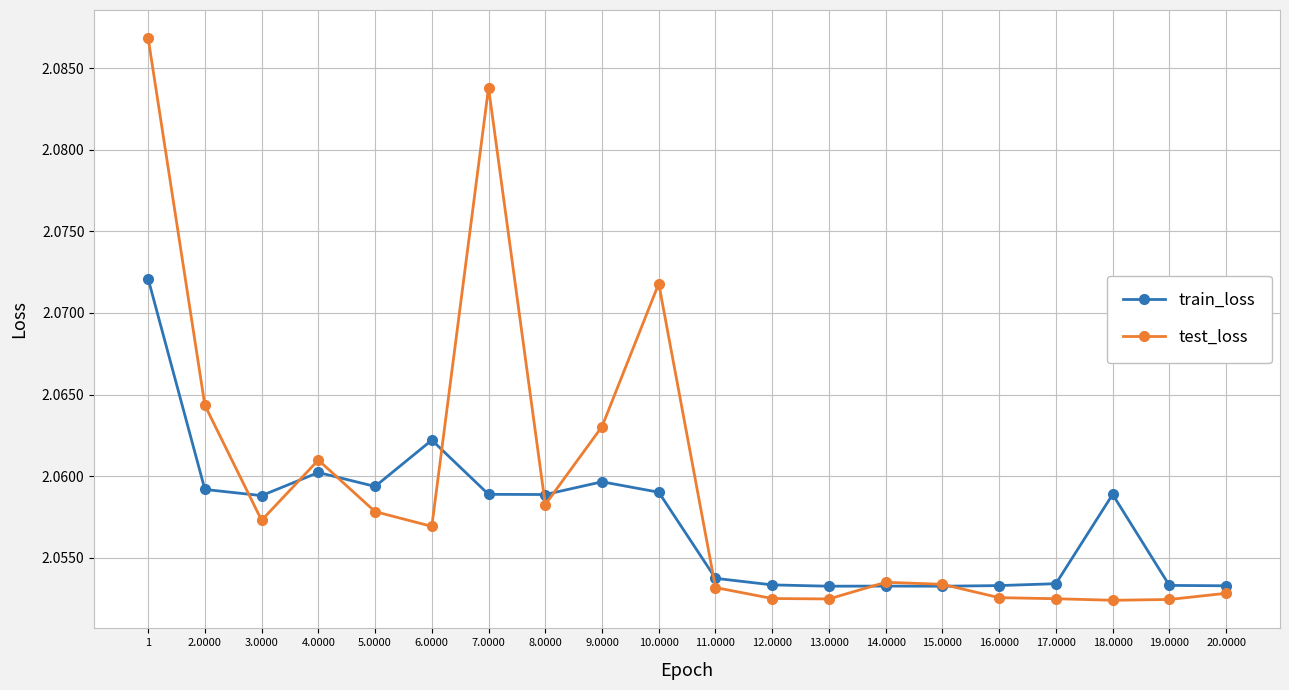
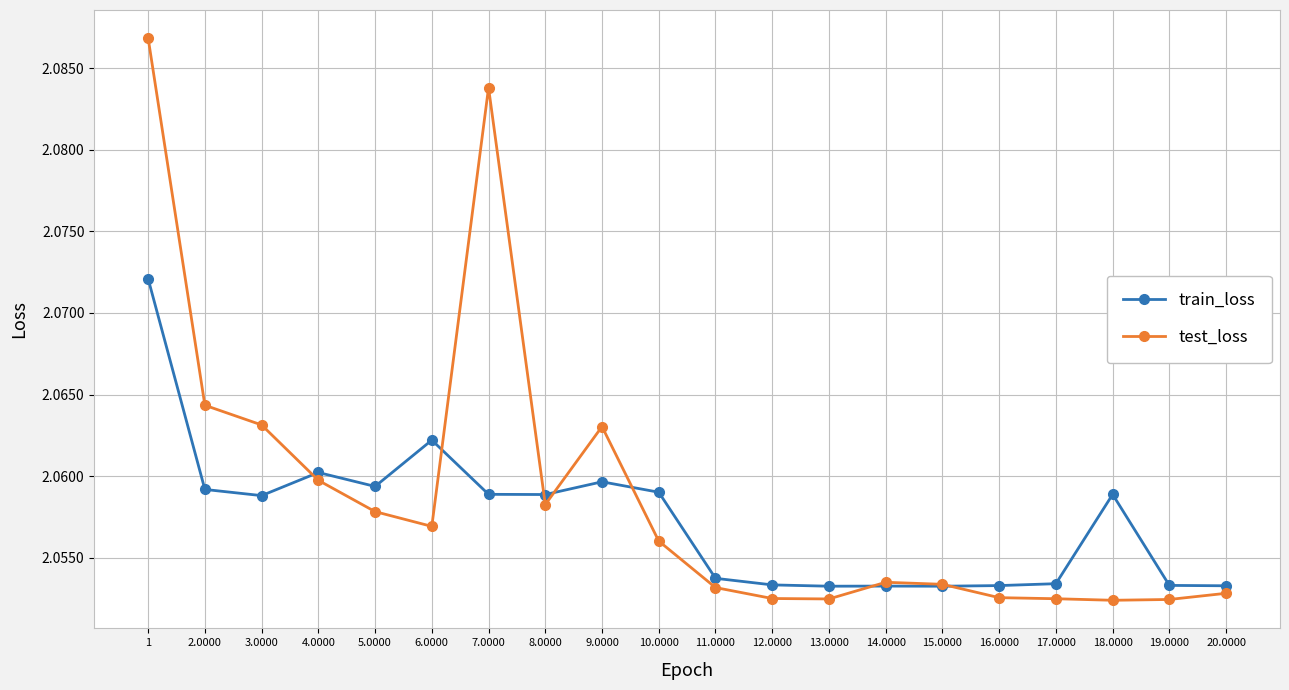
  {
    "train_loss": {
      "1": 2.0721,
      "2.0000": 2.0592,
      "3.0000": 2.0588,
      "4.0000": 2.0602,
      "5.0000": 2.0594,
      "6.0000": 2.0622,
      "7.0000": 2.0589,
      "8.0000": 2.0589,
      "9.0000": 2.0597,
      "10.0000": 2.0590,
      "11.0000": 2.0537,
      "12.0000": 2.0533,
      "13.0000": 2.0533,
      "14.0000": 2.0533,
      "16.0000": 2.0533,
      "17.0000": 2.0534,
      "18.0000": 2.0589,
      "19.0000": 2.0533,
      "20.0000": 2.0533
    },
    "test_loss": {
      "1": 2.0868,
      "2.0000": 2.0643,
-     "3.0000": 2.0573,
-     "4.0000": 2.0610,
+     "3.0000": 2.0631,
+     "4.0000": 2.0597,
      "5.0000": 2.0578,
      "6.0000": 2.0569,
      "7.0000": 2.0838,
      "8.0000": 2.0583,
      "9.0000": 2.0630,
-     "10.0000": 2.0718,
+     "10.0000": 2.0560,
      "11.0000": 2.0532,
      "12.0000": 2.0525,
      "13.0000": 2.0525,
      "14.0000": 2.0535,
      "16.0000": 2.0526,
      "17.0000": 2.0525,
      "18.0000": 2.0524,
      "19.0000": 2.0524,
      "20.0000": 2.0528
    }
  }
